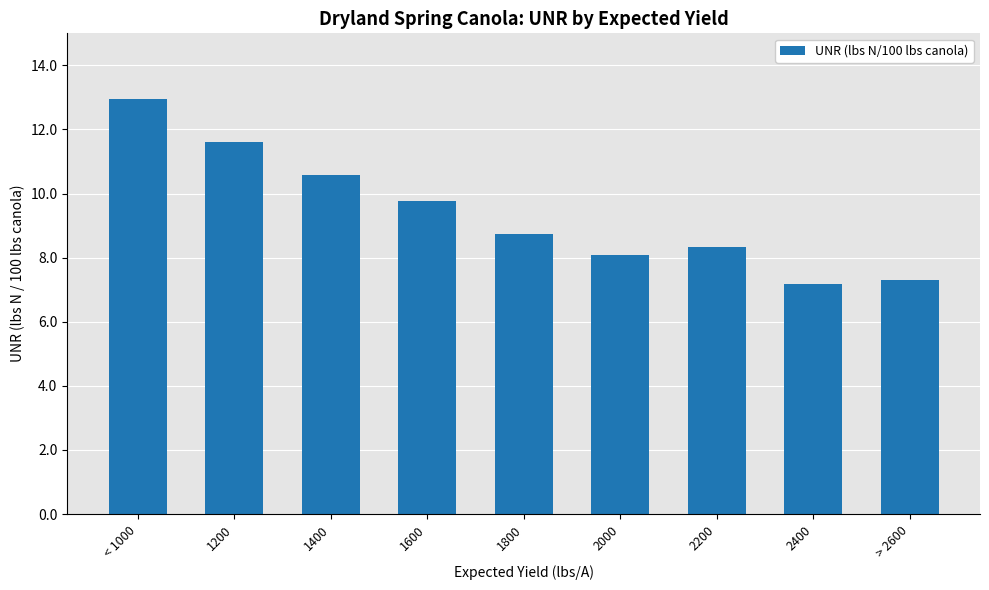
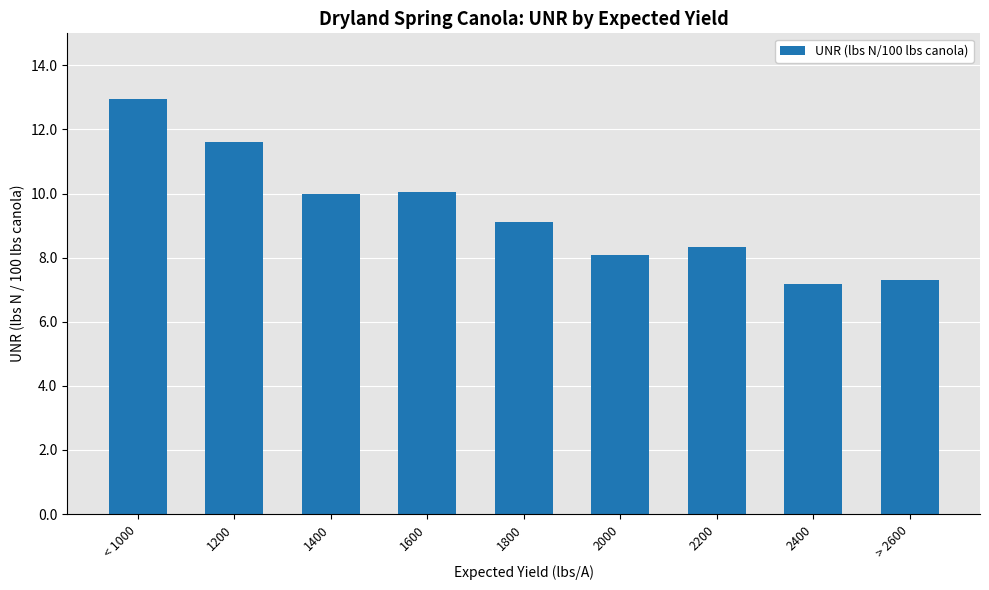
  {
    "< 1000": 13.0,
    "1200": 11.6,
-   "1400": 10.6,
-   "1600": 9.8,
-   "1800": 8.7,
+   "1400": 10.0,
+   "1600": 10.0,
+   "1800": 9.1,
    "2000": 8.1,
    "2200": 8.3,
    "2400": 7.2,
    "> 2600": 7.3
  }
